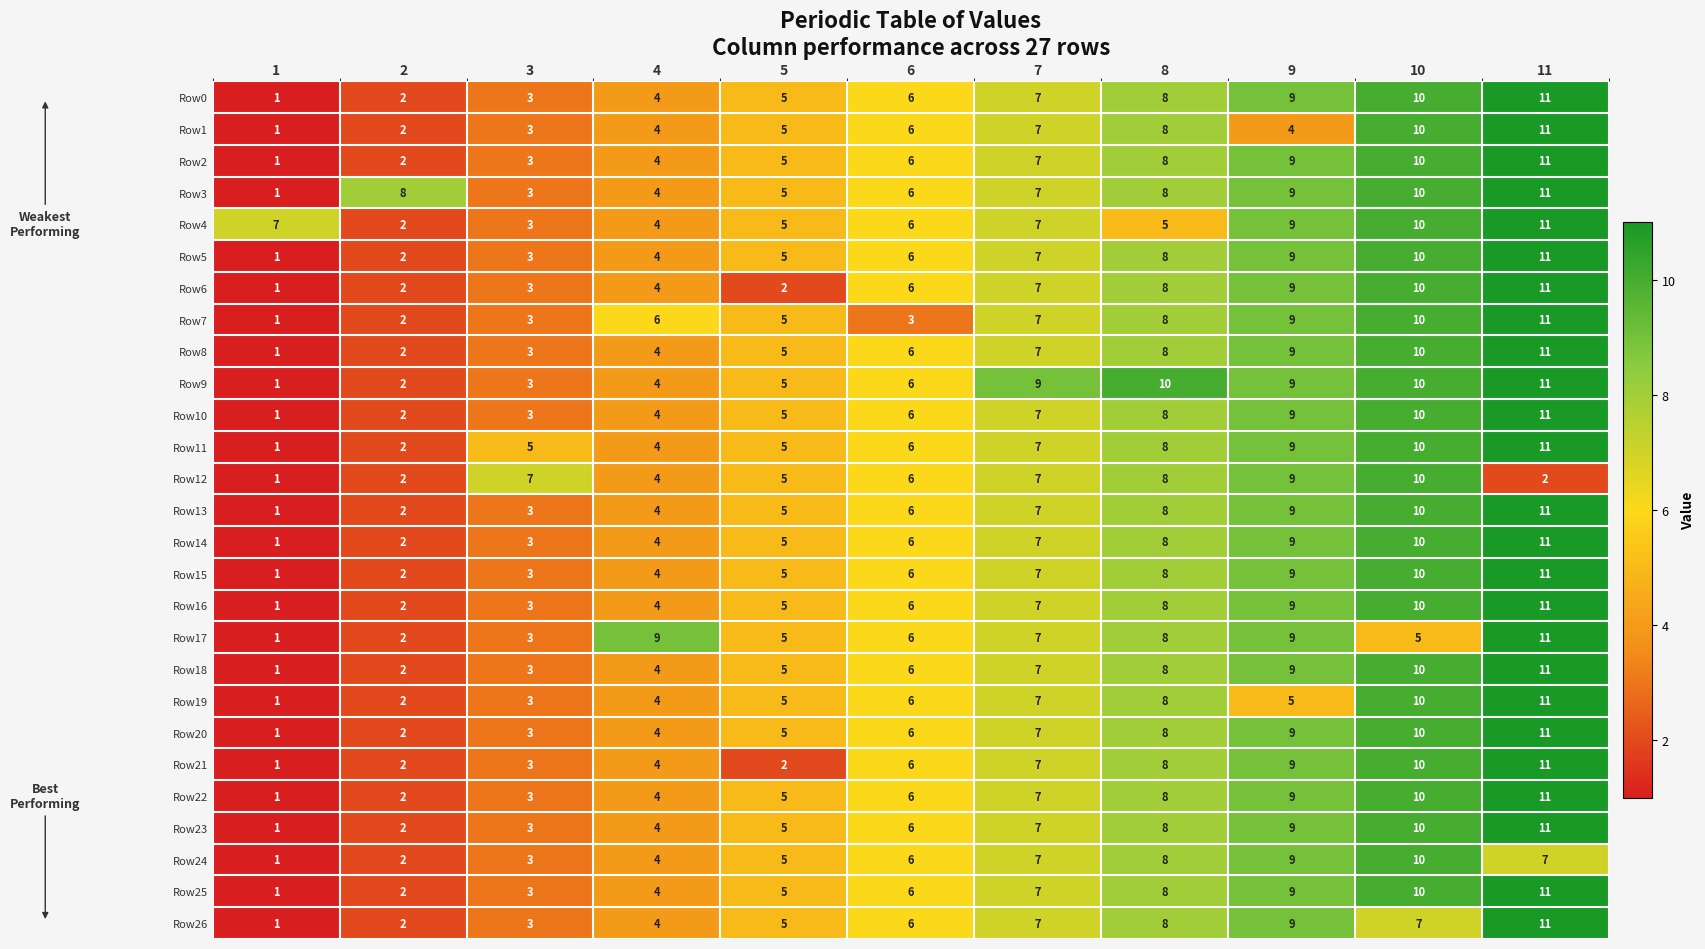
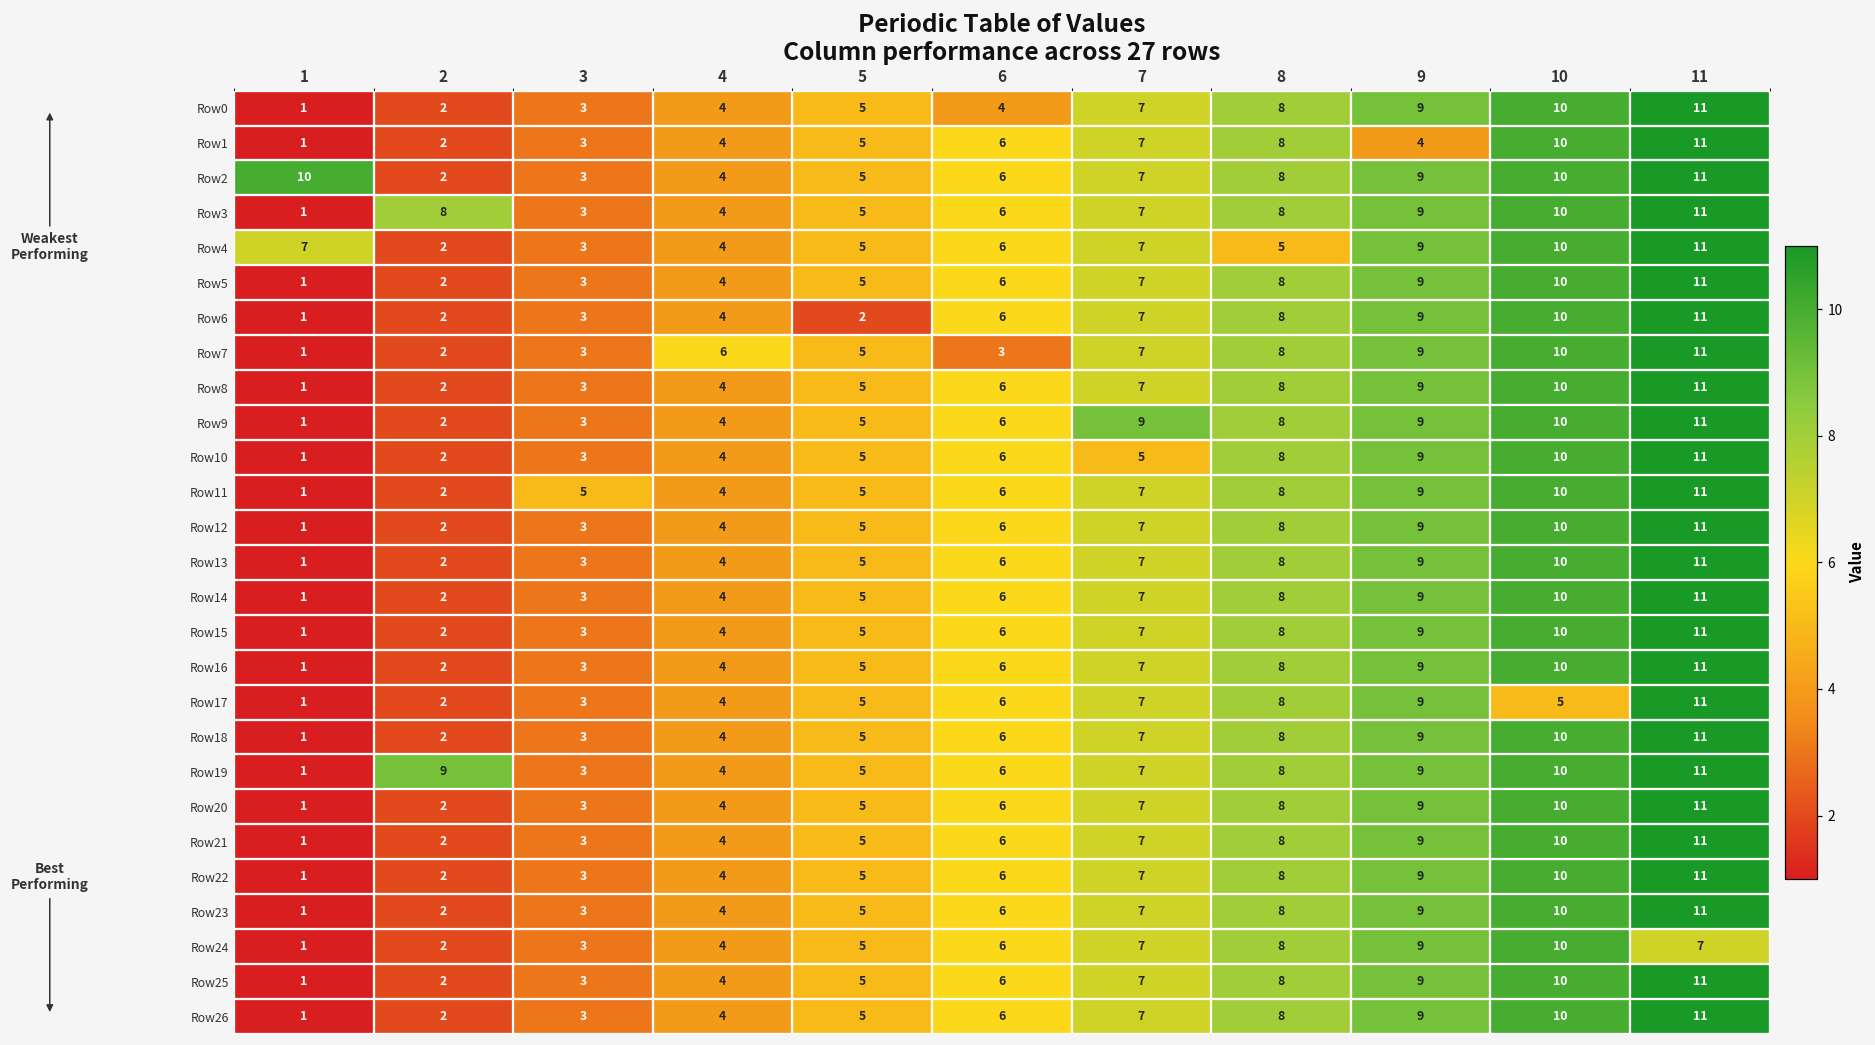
  {
    "Row0": {
      "1": 1,
      "2": 2,
      "3": 3,
      "4": 4,
      "5": 5,
-     "6": 6,
+     "6": 4,
      "7": 7,
      "8": 8,
      "9": 9,
      "10": 10,
      "11": 11
    },
    "Row2": {
-     "1": 1,
+     "1": 10,
      "2": 2,
      "3": 3,
      "4": 4,
      "5": 5,
      "6": 6,
      "7": 7,
      "8": 8,
      "9": 9,
      "10": 10,
      "11": 11
    },
    "Row9": {
      "1": 1,
      "2": 2,
      "3": 3,
      "4": 4,
      "5": 5,
      "6": 6,
      "7": 9,
-     "8": 10,
+     "8": 8,
      "9": 9,
      "10": 10,
      "11": 11
    },
    "Row10": {
      "1": 1,
      "2": 2,
      "3": 3,
      "4": 4,
      "5": 5,
      "6": 6,
-     "7": 7,
+     "7": 5,
      "8": 8,
      "9": 9,
      "10": 10,
      "11": 11
    },
    "Row12": {
      "1": 1,
      "2": 2,
-     "3": 7,
+     "3": 3,
      "4": 4,
      "5": 5,
      "6": 6,
      "7": 7,
      "8": 8,
      "9": 9,
      "10": 10,
-     "11": 2
+     "11": 11
    },
    "Row17": {
      "1": 1,
      "2": 2,
      "3": 3,
-     "4": 9,
+     "4": 4,
      "5": 5,
      "6": 6,
      "7": 7,
      "8": 8,
      "9": 9,
      "10": 5,
      "11": 11
    },
    "Row19": {
      "1": 1,
-     "2": 2,
+     "2": 9,
      "3": 3,
      "4": 4,
      "5": 5,
      "6": 6,
      "7": 7,
      "8": 8,
-     "9": 5,
+     "9": 9,
      "10": 10,
      "11": 11
    },
    "Row21": {
      "1": 1,
      "2": 2,
      "3": 3,
      "4": 4,
-     "5": 2,
+     "5": 5,
      "6": 6,
      "7": 7,
      "8": 8,
      "9": 9,
      "10": 10,
      "11": 11
    },
    "Row26": {
      "1": 1,
      "2": 2,
      "3": 3,
      "4": 4,
      "5": 5,
      "6": 6,
      "7": 7,
      "8": 8,
      "9": 9,
-     "10": 7,
+     "10": 10,
      "11": 11
    }
  }
